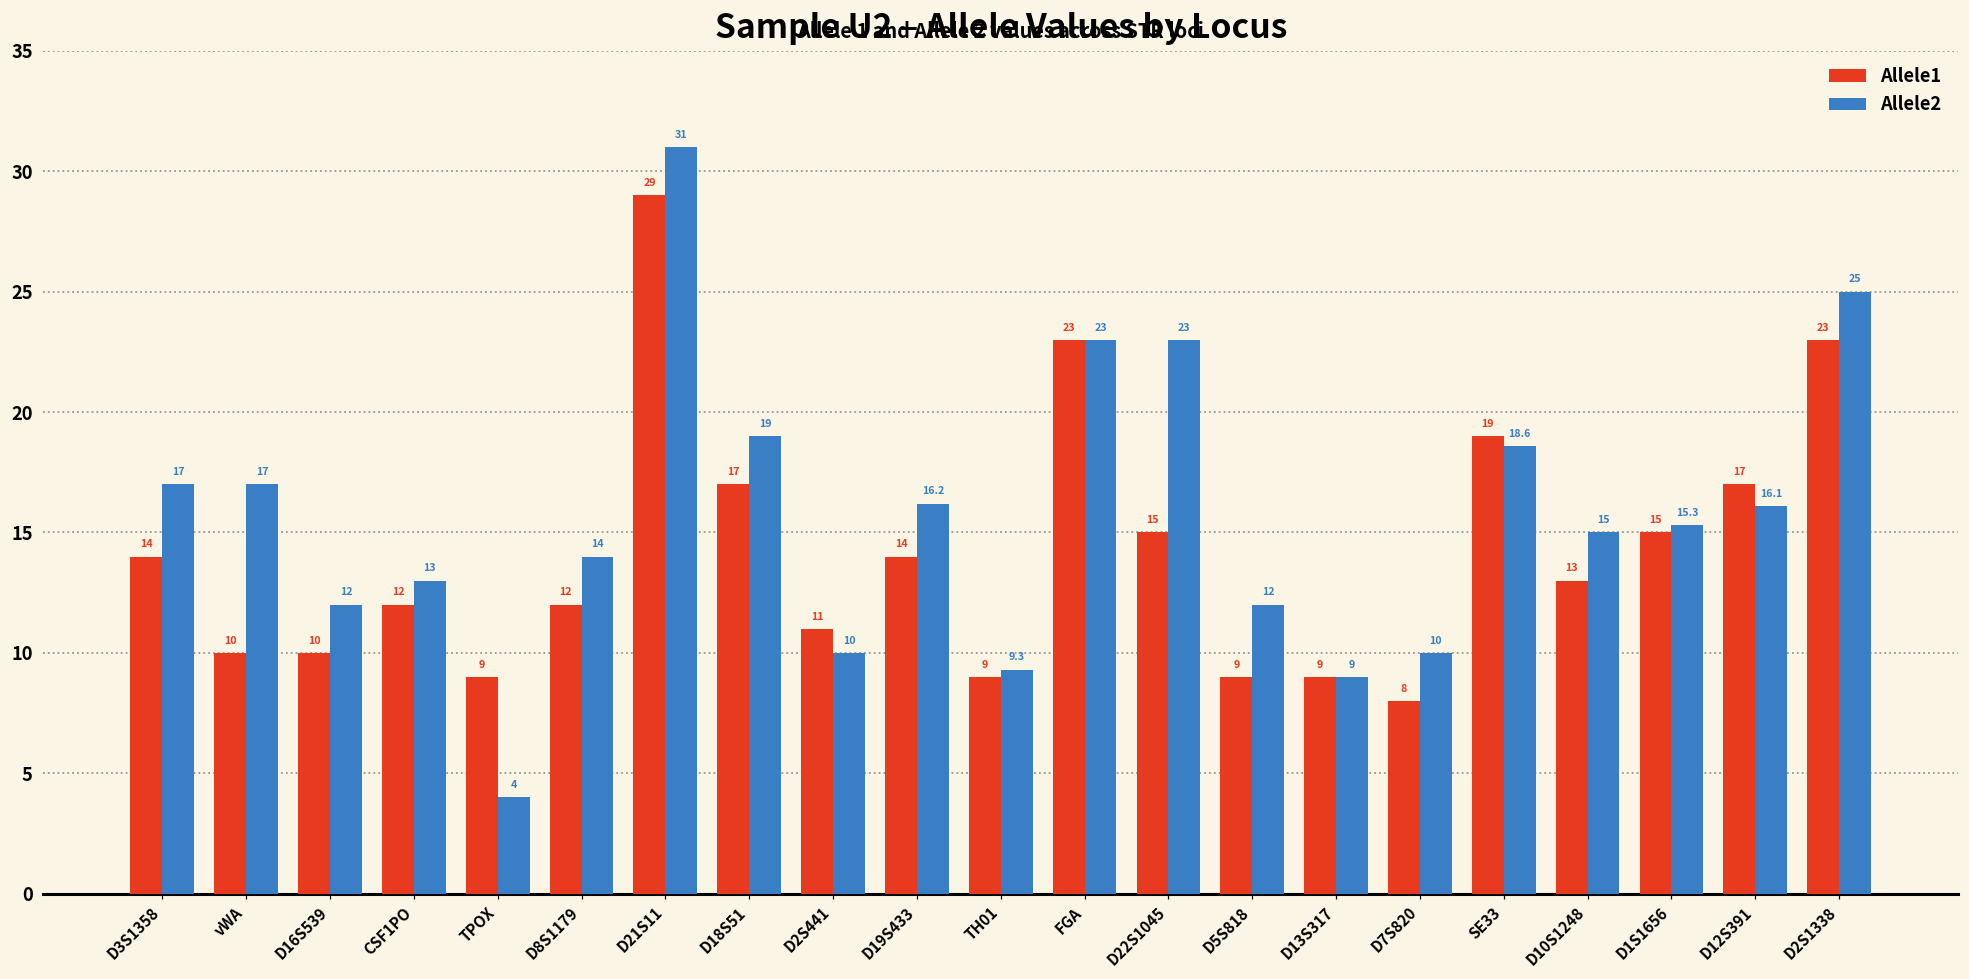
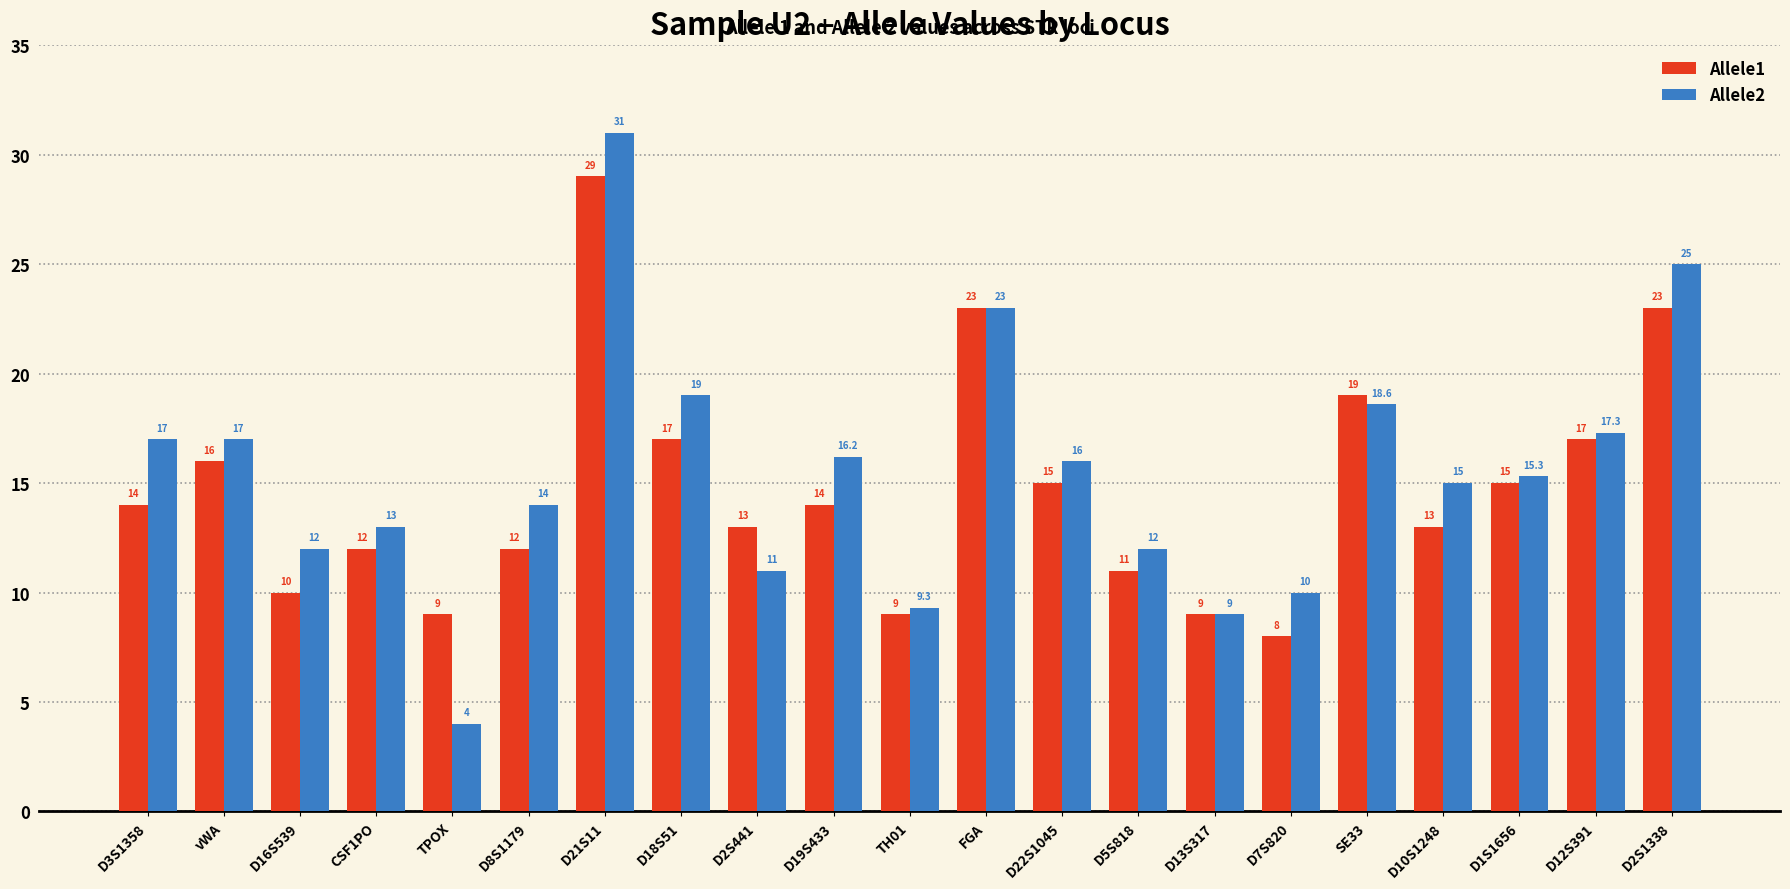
  {
    "Allele1": {
      "D3S1358": 14,
-     "vWA": 10,
+     "vWA": 16,
      "D16S539": 10,
      "CSF1PO": 12,
      "TPOX": 9,
      "D8S1179": 12,
      "D21S11": 29,
      "D18S51": 17,
-     "D2S441": 11,
+     "D2S441": 13,
      "D19S433": 14,
      "TH01": 9,
      "FGA": 23,
      "D22S1045": 15,
-     "D5S818": 9,
+     "D5S818": 11,
      "D13S317": 9,
      "D7S820": 8,
      "SE33": 19,
      "D10S1248": 13,
      "D1S1656": 15,
      "D12S391": 17,
      "D2S1338": 23
    },
    "Allele2": {
      "D3S1358": 17,
      "vWA": 17,
      "D16S539": 12,
      "CSF1PO": 13,
      "TPOX": 4,
      "D8S1179": 14,
      "D21S11": 31,
      "D18S51": 19,
-     "D2S441": 10,
+     "D2S441": 11,
      "D19S433": 16.2,
      "TH01": 9.3,
      "FGA": 23,
-     "D22S1045": 23,
+     "D22S1045": 16,
      "D5S818": 12,
      "D13S317": 9,
      "D7S820": 10,
      "SE33": 18.6,
      "D10S1248": 15,
      "D1S1656": 15.3,
-     "D12S391": 16.1,
+     "D12S391": 17.3,
      "D2S1338": 25
    }
  }
